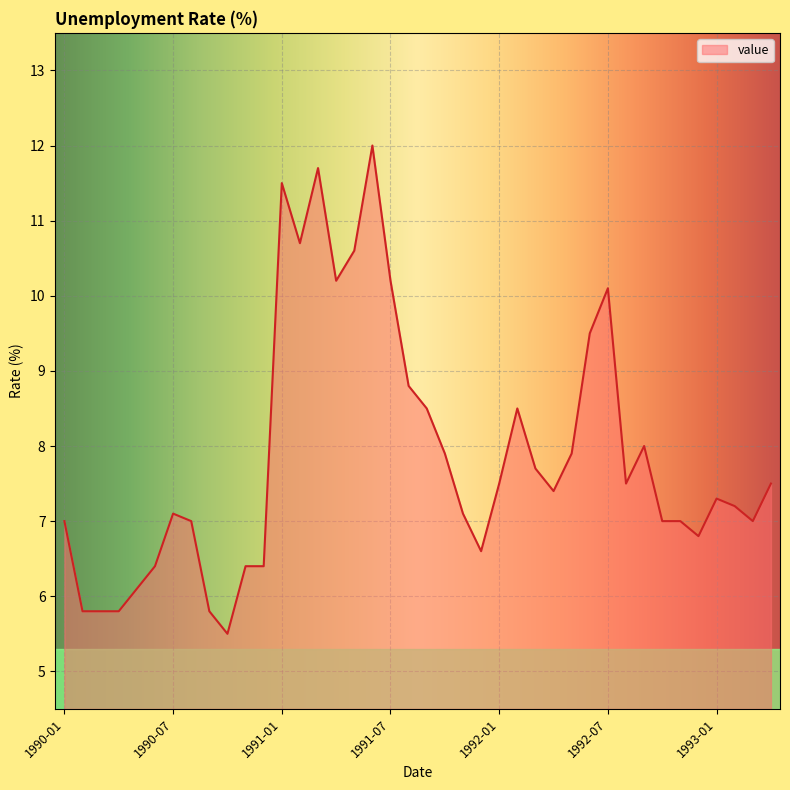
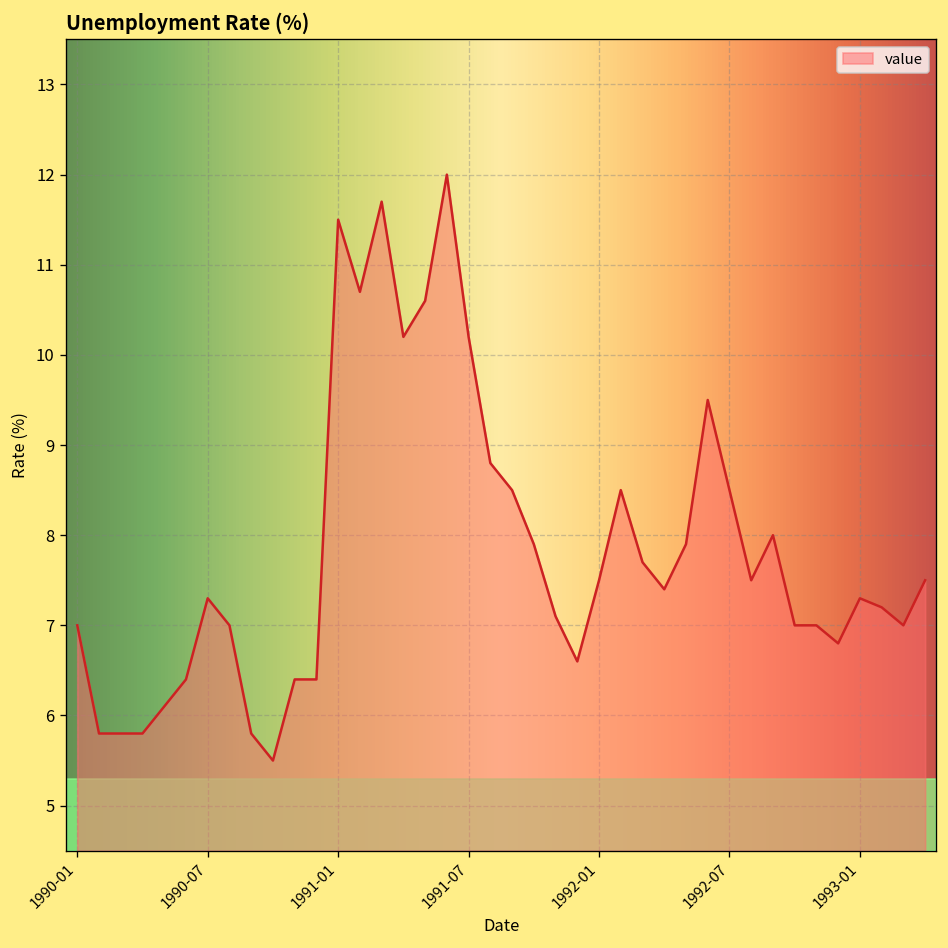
  {
    "1990-01": 7.0,
-   "1990-07": 7.1,
+   "1990-07": 7.3,
    "1991-01": 11.5,
    "1991-07": 10.2,
    "1992-01": 7.5,
-   "1992-07": 10.1,
+   "1992-07": 8.5,
    "1993-01": 7.3
  }
